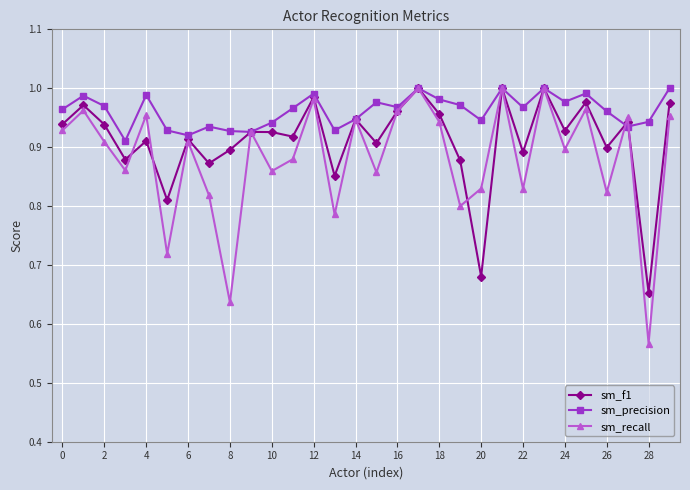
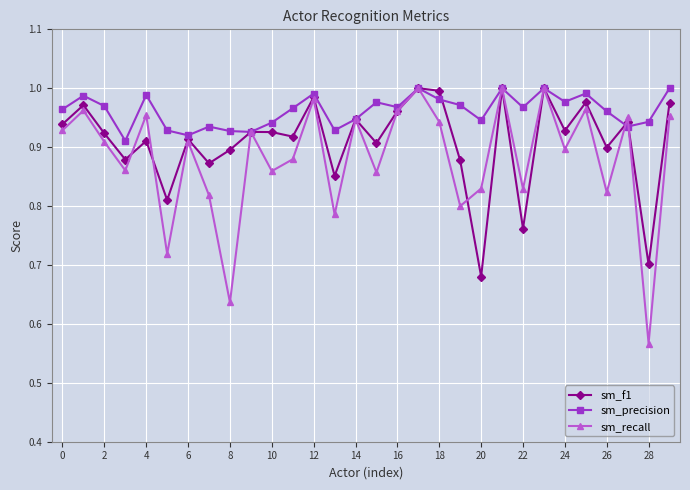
  {
    "sm_f1": {
      "0": 0.94,
-     "2": 0.94,
+     "2": 0.92,
      "4": 0.91,
      "8": 0.90,
      "10": 0.93,
-     "18": 0.96,
+     "18": 1.00,
      "20": 0.68,
-     "22": 0.89,
+     "22": 0.76,
      "24": 0.93,
      "26": 0.90,
-     "28": 0.65
+     "28": 0.70
    }
  }
